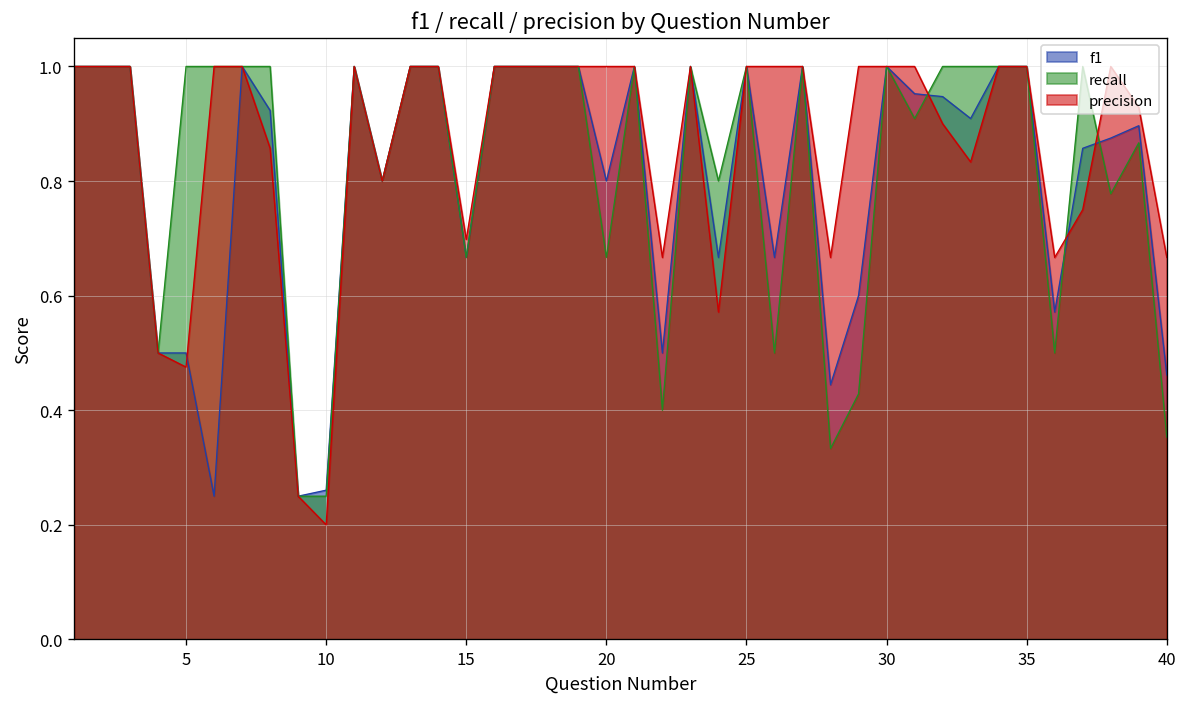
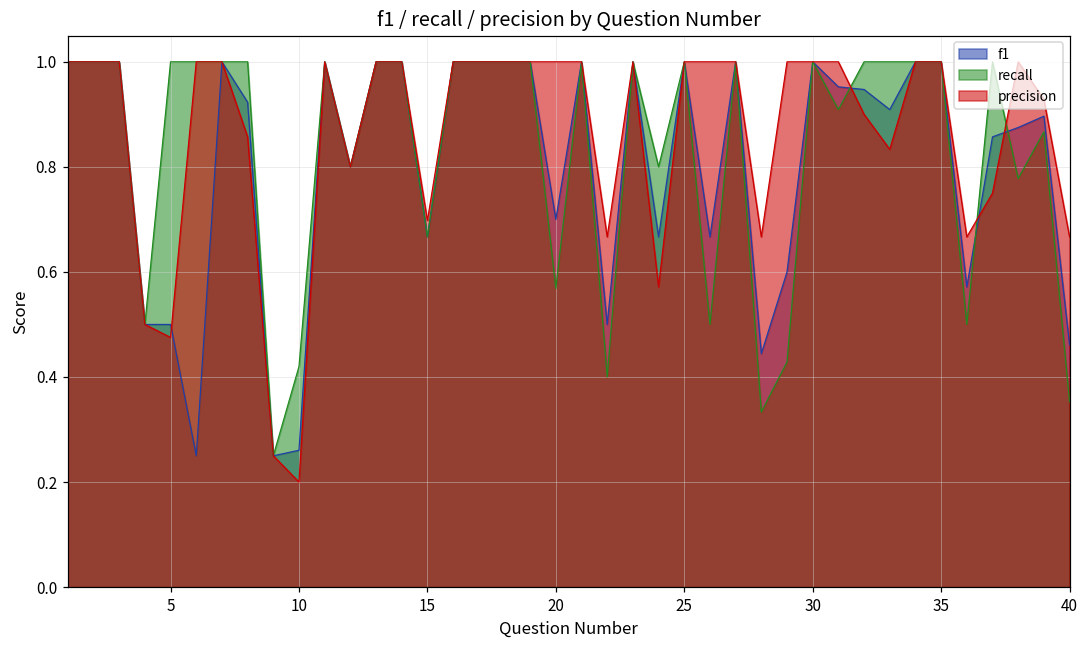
  {
    "f1": {
      "5": 0.5,
      "10": 0.26,
-     "20": 0.8,
+     "20": 0.7,
      "40": 0.46
    },
    "recall": {
      "5": 1.00,
-     "10": 0.25,
-     "20": 0.67,
+     "10": 0.42,
+     "20": 0.57,
      "40": 0.35
    },
    "precision": {
      "5": 0.48,
      "10": 0.20,
      "15": 0.70,
      "20": 1.00,
      "40": 0.67
    }
  }
